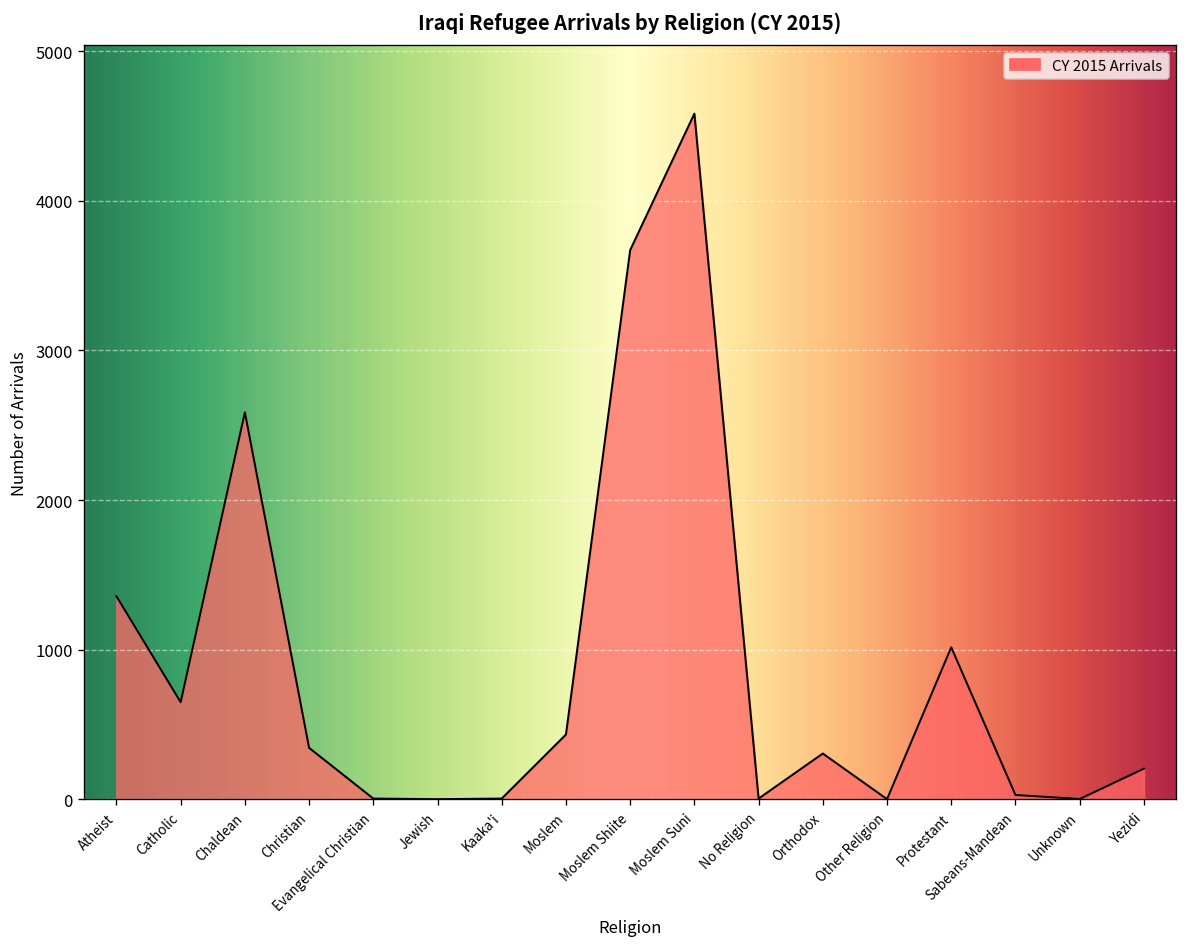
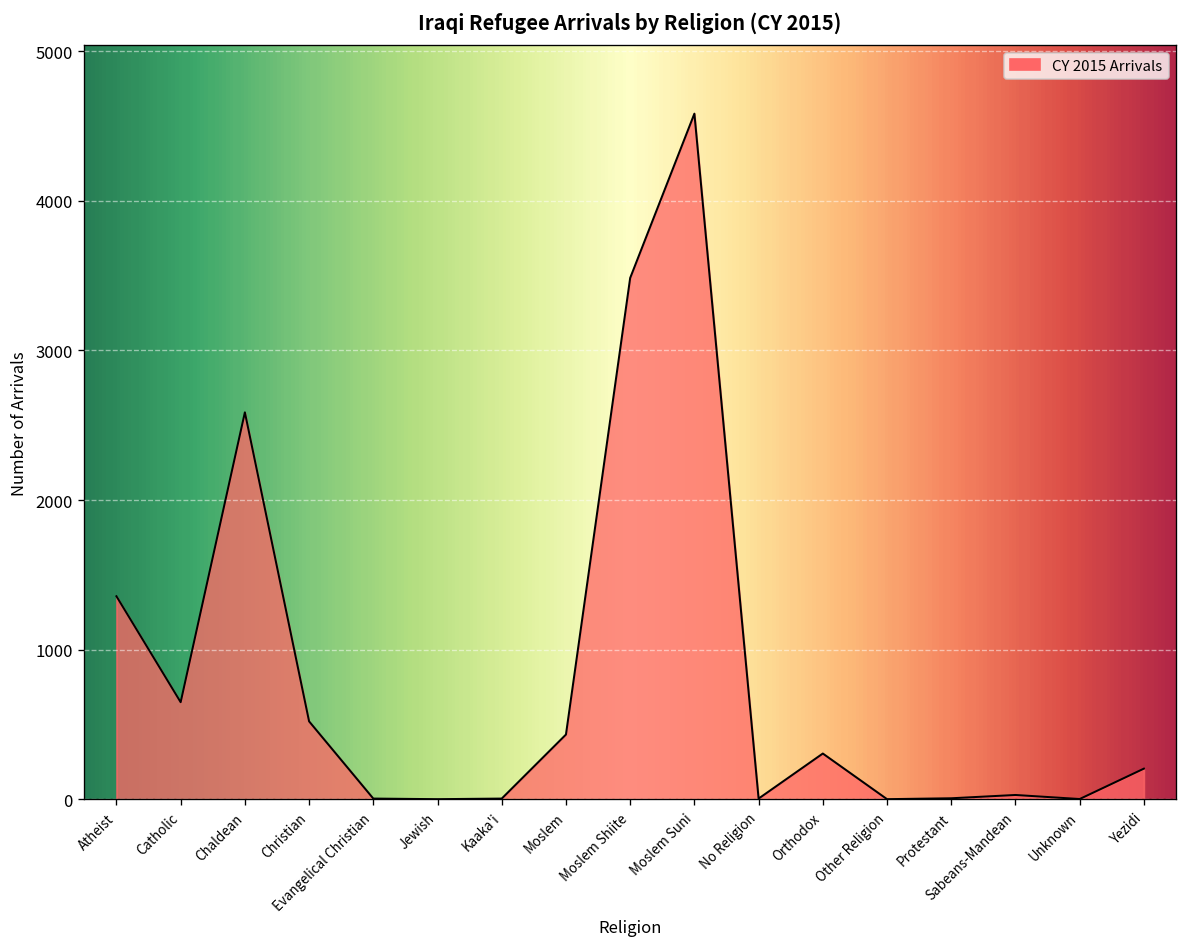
  {
    "Atheist": 1360,
    "Catholic": 650,
    "Chaldean": 2590,
-   "Christian": 340,
+   "Christian": 520,
    "Evangelical Christian": 10,
    "Jewish": 0,
    "Kaaka'i": 10,
    "Moslem": 430,
-   "Moslem Shiite": 3670,
+   "Moslem Shiite": 3480,
    "Moslem Suni": 4580,
    "No Religion": 10,
    "Orthodox": 310,
    "Other Religion": 0,
-   "Protestant": 1020,
+   "Protestant": 10,
    "Sabeans-Mandean": 30,
    "Unknown": 0,
    "Yezidi": 210
  }
